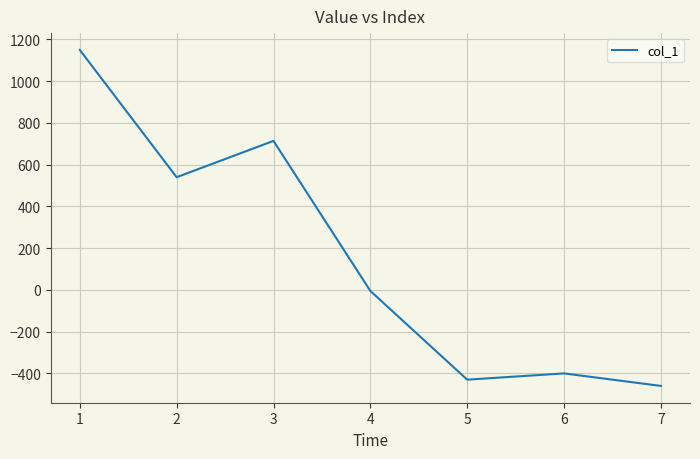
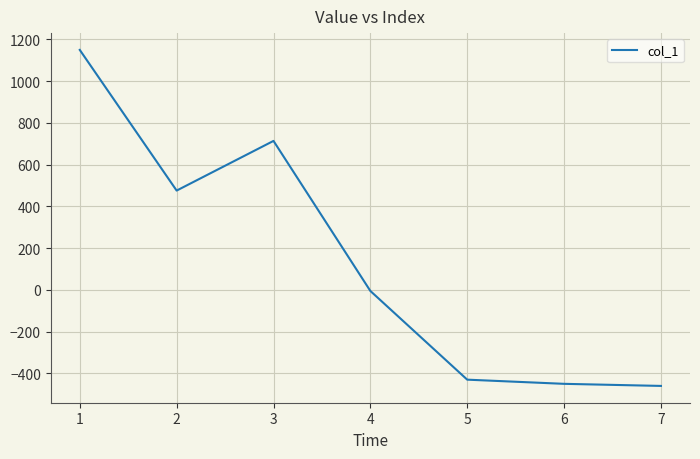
  {
    "1": 1150,
-   "2": 540,
+   "2": 480,
    "3": 710,
    "4": -10,
    "5": -430,
-   "6": -400,
+   "6": -450,
    "7": -460
  }
